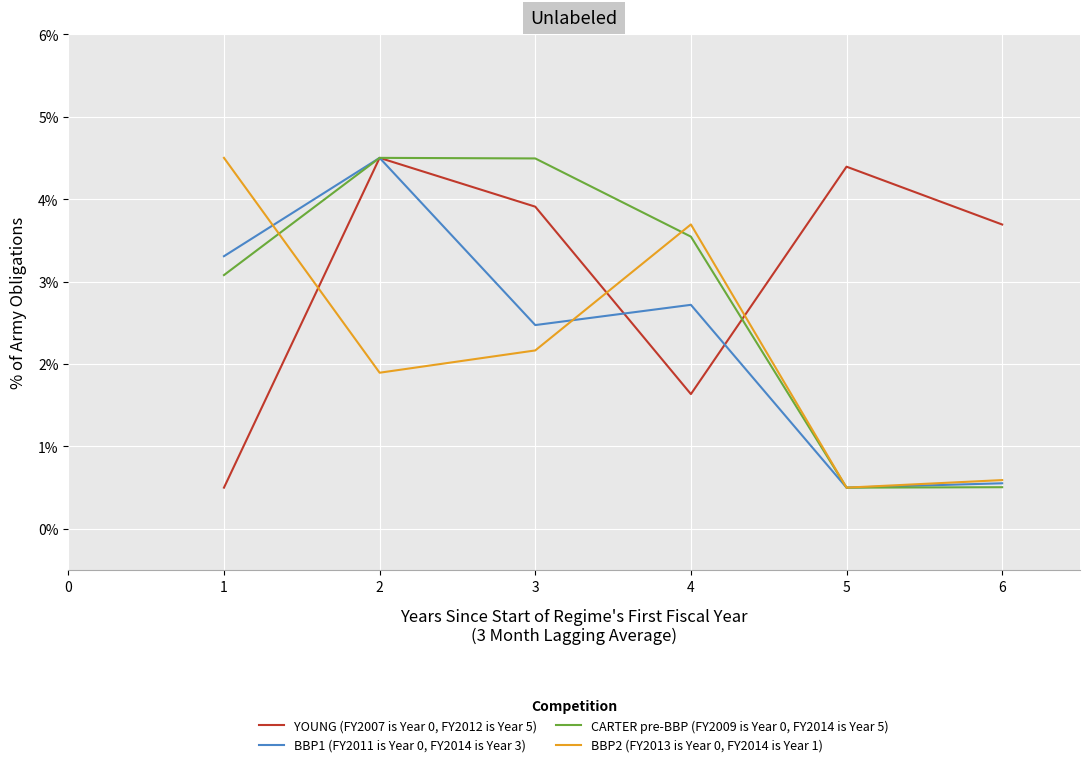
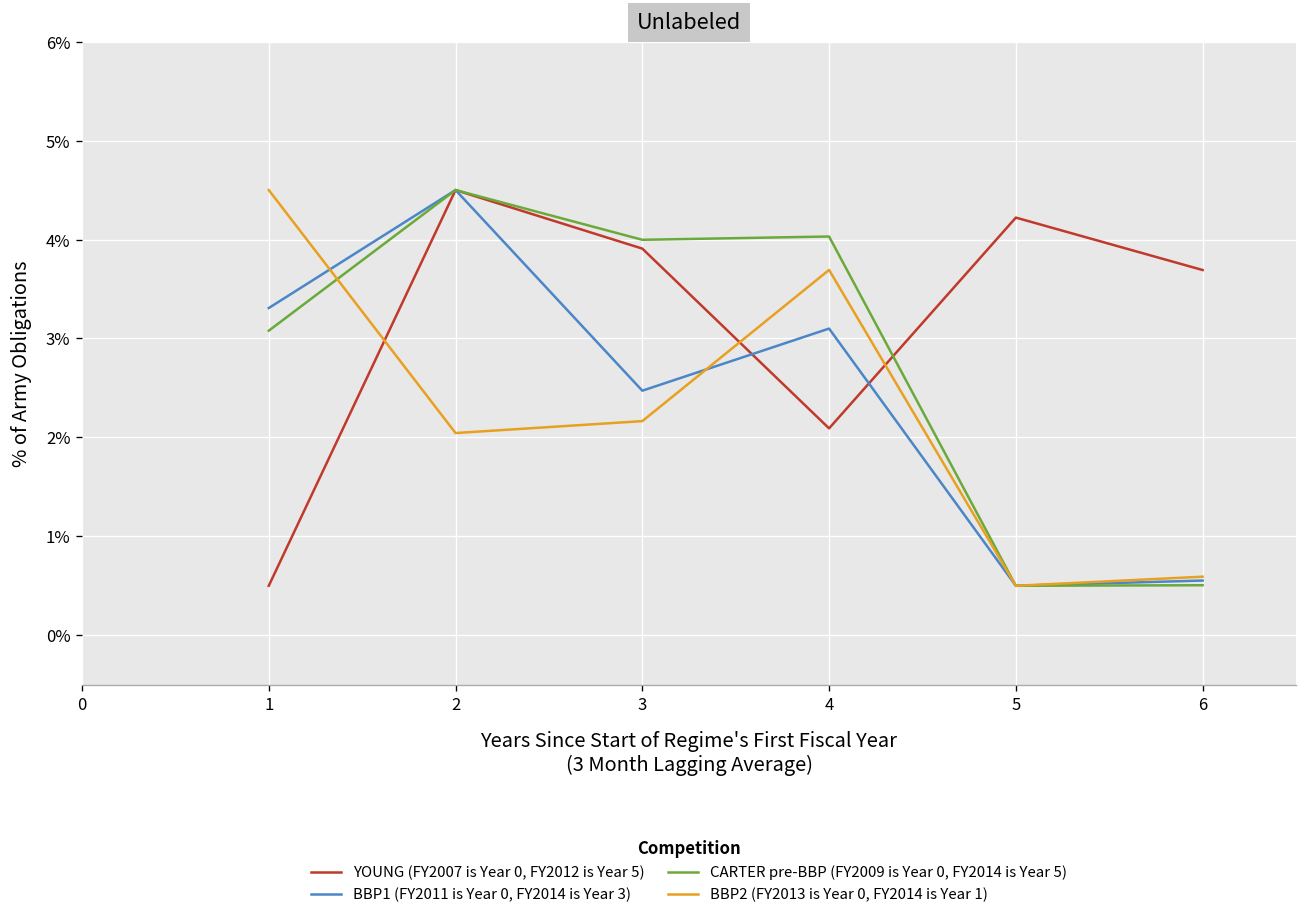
  {
    "YOUNG (FY2007 is Year 0, FY2012 is Year 5)": {
      "1": "0.5%",
      "3": "3.9%",
-     "4": "1.6%",
-     "5": "4.4%",
+     "4": "2.1%",
+     "5": "4.2%",
      "6": "3.7%"
    },
    "BBP1 (FY2011 is Year 0, FY2014 is Year 3)": {
      "1": "3.3%",
      "3": "2.5%",
-     "4": "2.7%",
+     "4": "3.1%",
      "6": "0.6%"
    },
    "CARTER pre-BBP (FY2009 is Year 0, FY2014 is Year 5)": {
      "1": "3.1%",
-     "3": "4.5%",
-     "4": "3.5%",
+     "3": "4.0%",
+     "4": "4.0%",
      "6": "0.5%"
    },
    "BBP2 (FY2013 is Year 0, FY2014 is Year 1)": {
      "1": "4.5%",
-     "2": "1.9%",
+     "2": "2.0%",
      "3": "2.2%",
      "4": "3.7%",
      "6": "0.6%"
    }
  }
